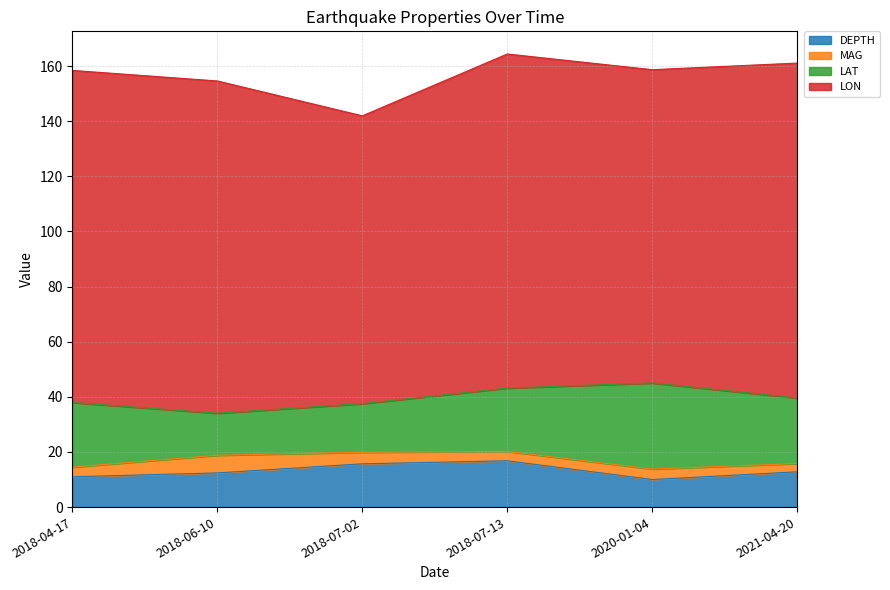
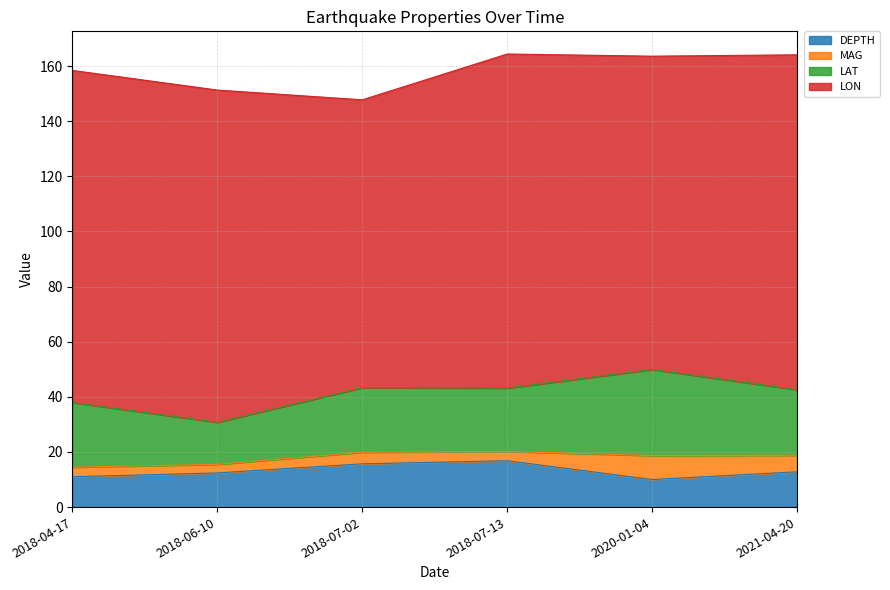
  {
    "DEPTH": {
      "2018-04-17": 11,
      "2018-06-10": 12,
      "2018-07-02": 16,
      "2018-07-13": 17,
      "2020-01-04": 10,
      "2021-04-20": 13
    },
    "MAG": {
      "2018-04-17": 4,
-     "2018-06-10": 6,
+     "2018-06-10": 3,
      "2018-07-02": 4,
      "2018-07-13": 3,
-     "2020-01-04": 4,
-     "2021-04-20": 3
+     "2020-01-04": 9,
+     "2021-04-20": 6
    },
    "LAT": {
      "2018-04-17": 23,
      "2018-06-10": 15,
-     "2018-07-02": 18,
+     "2018-07-02": 23,
      "2018-07-13": 23,
      "2020-01-04": 31,
      "2021-04-20": 24
    },
    "LON": {
      "2018-04-17": 121,
      "2018-06-10": 121,
      "2018-07-02": 104,
      "2018-07-13": 121,
      "2020-01-04": 114,
      "2021-04-20": 122
    }
  }
